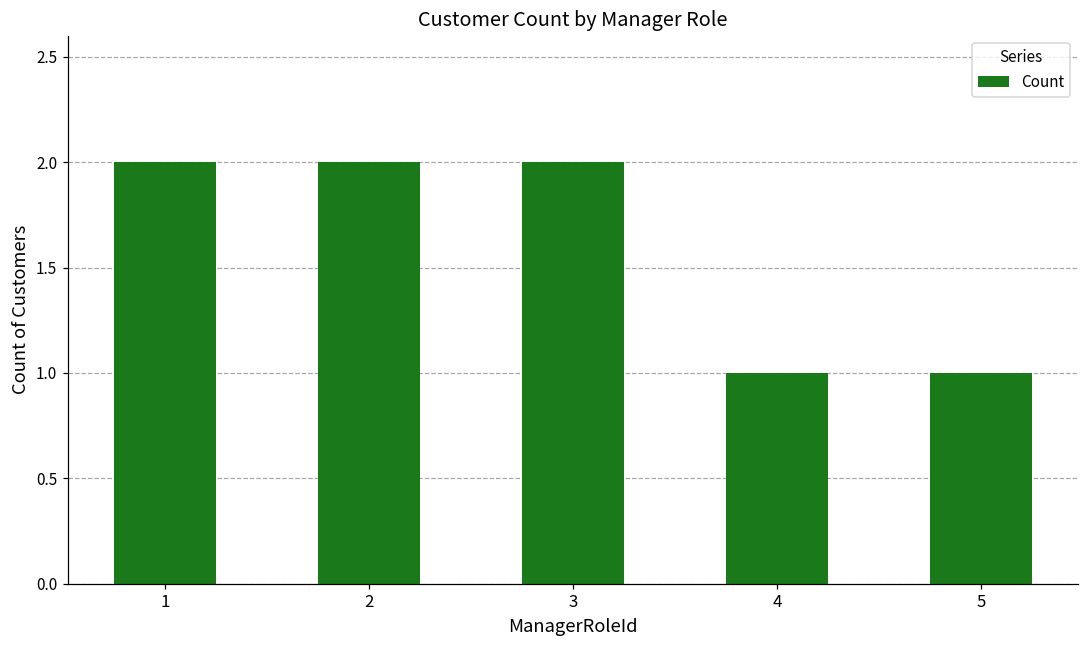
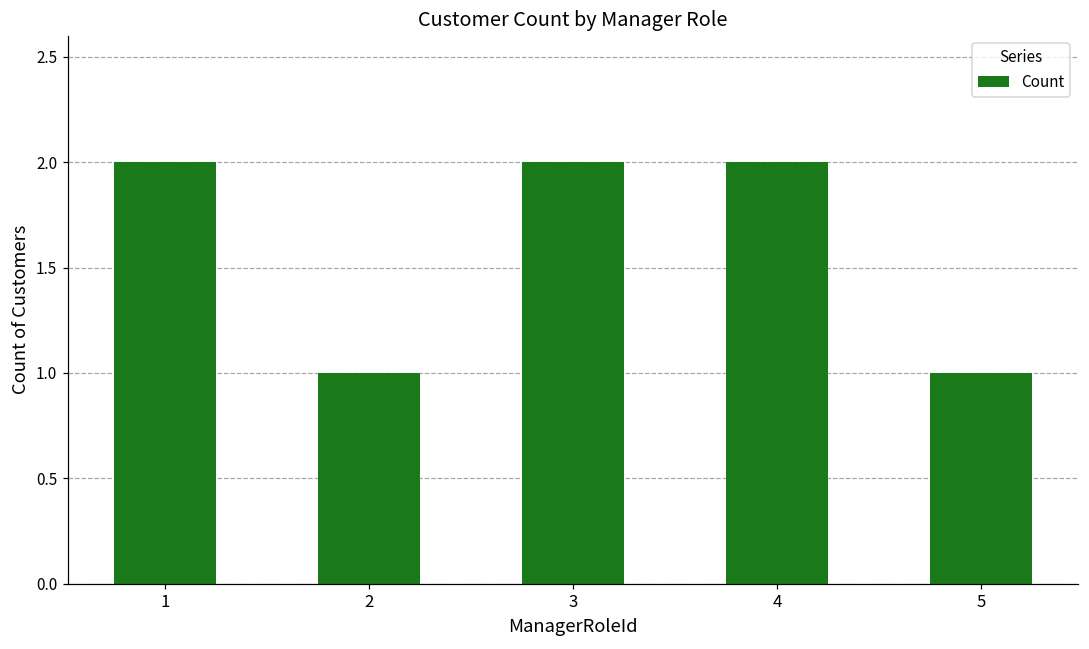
  {
    "1": 2,
-   "2": 2,
+   "2": 1,
    "3": 2,
-   "4": 1,
+   "4": 2,
    "5": 1
  }
